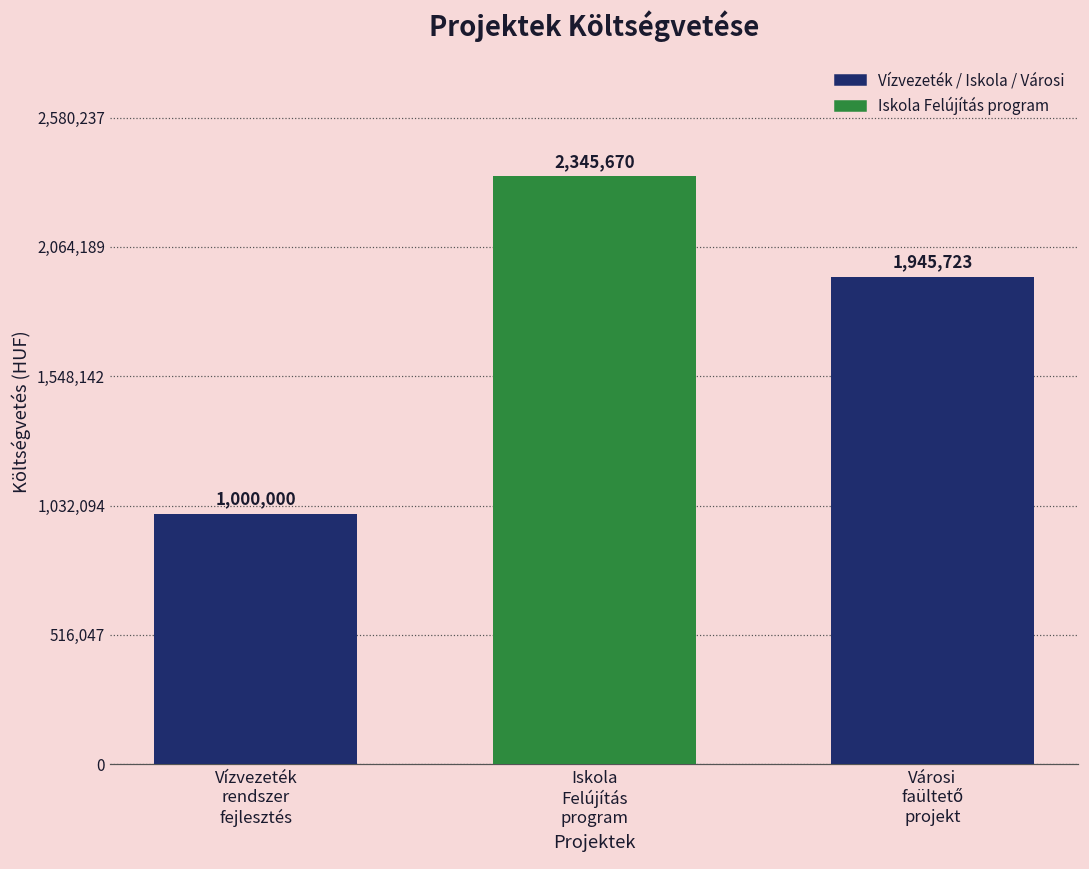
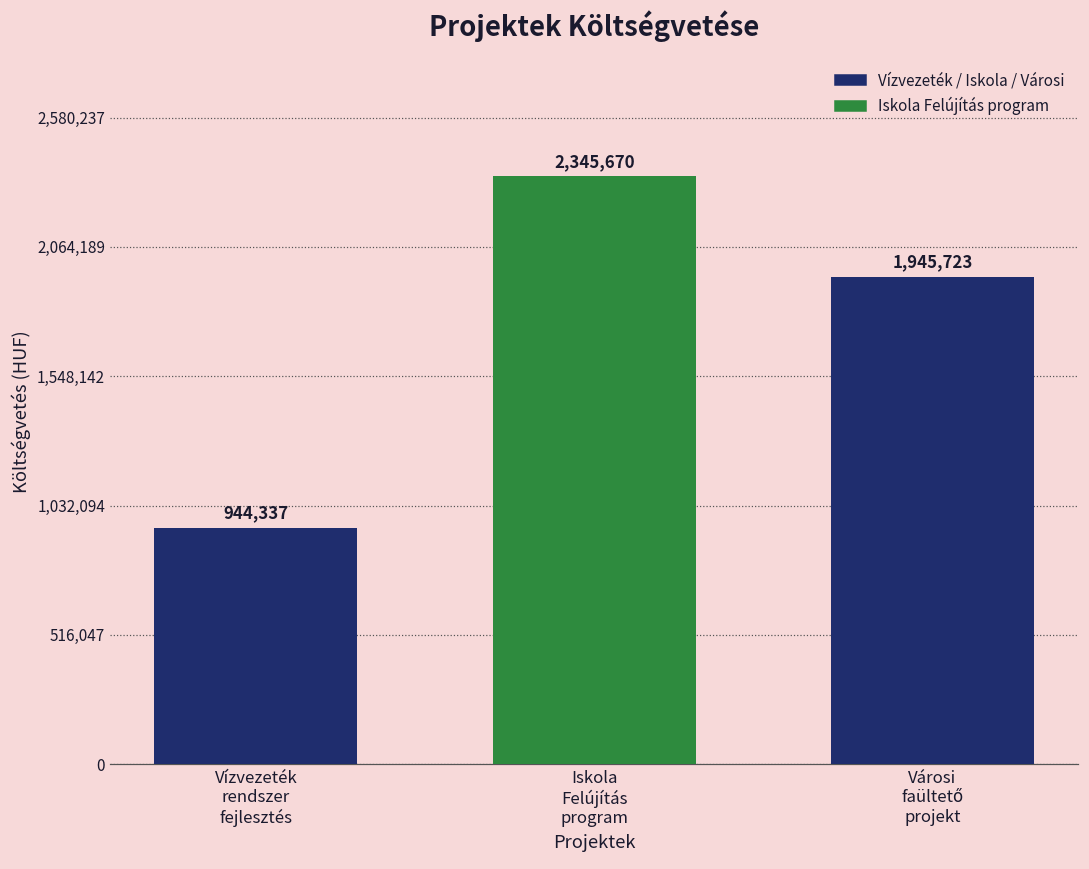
  {
-   "Vízvezeték rendszer fejlesztés": "1,000,000",
+   "Vízvezeték rendszer fejlesztés": "944,337",
    "Iskola Felújítás program": "2,345,670",
    "Városi faültető projekt": "1,945,723"
  }
